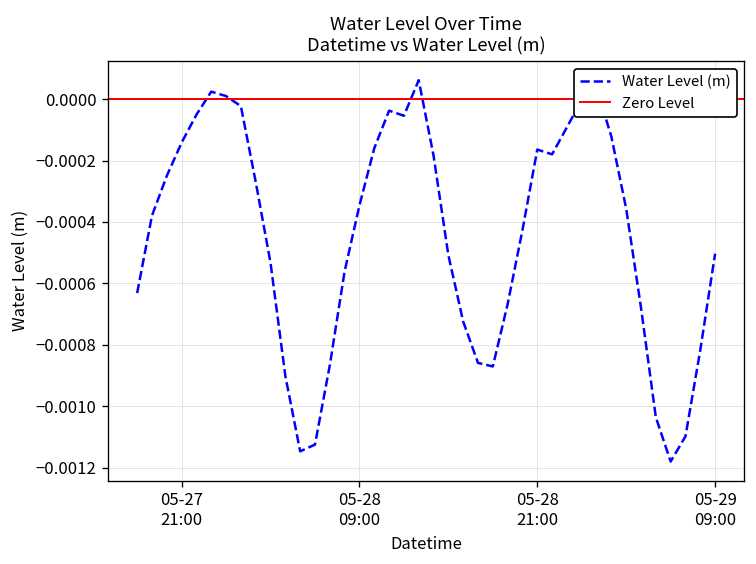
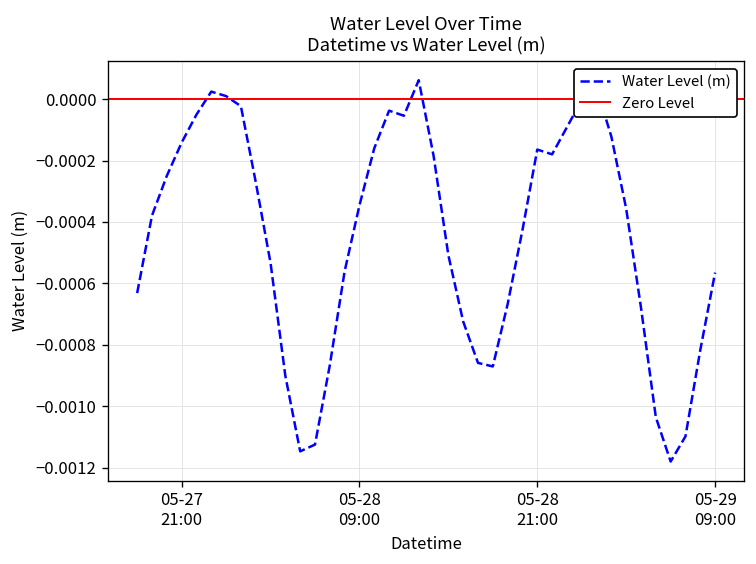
  {
    "05-27 21:00": -0.00014,
    "05-28 09:00": -0.00035,
    "05-28 21:00": -0.00016,
-   "05-29 09:00": -0.00050
+   "05-29 09:00": -0.00056
  }
